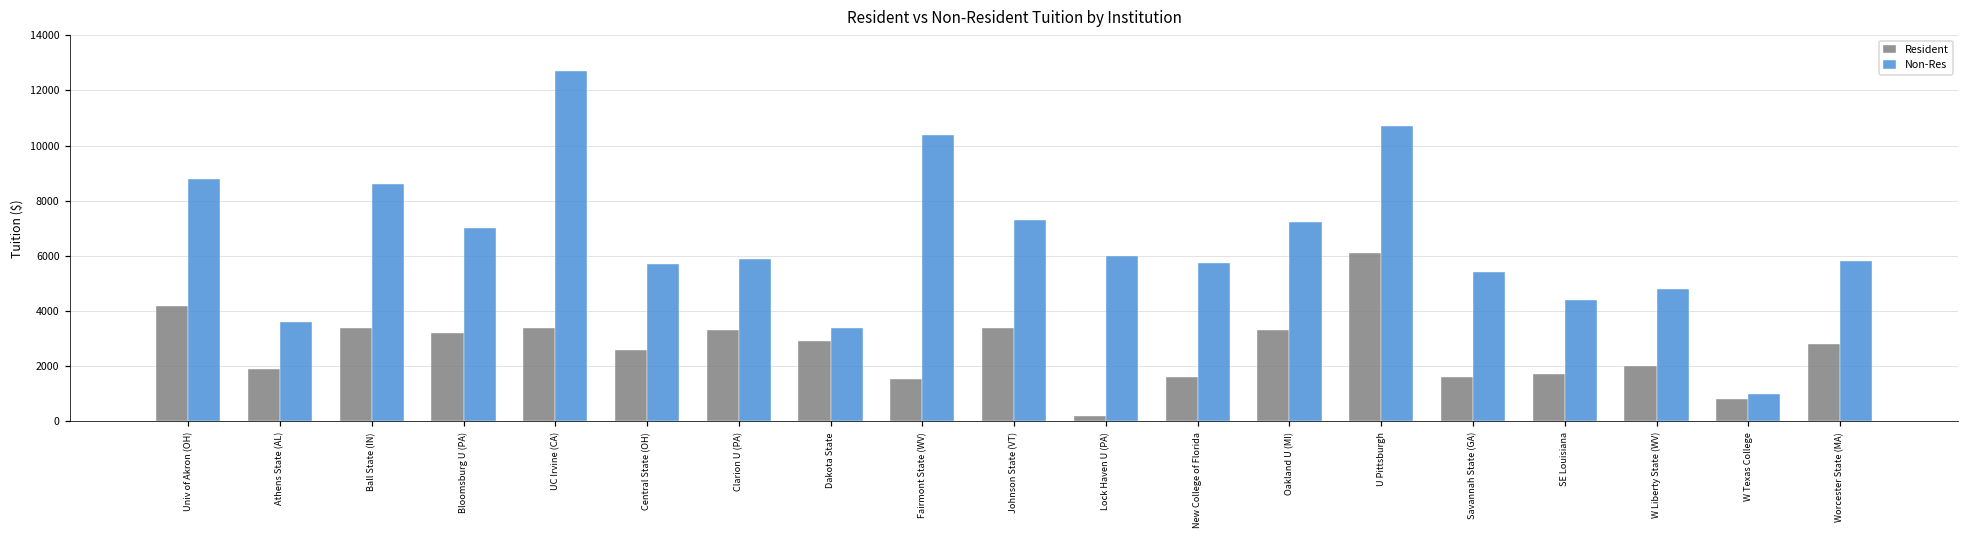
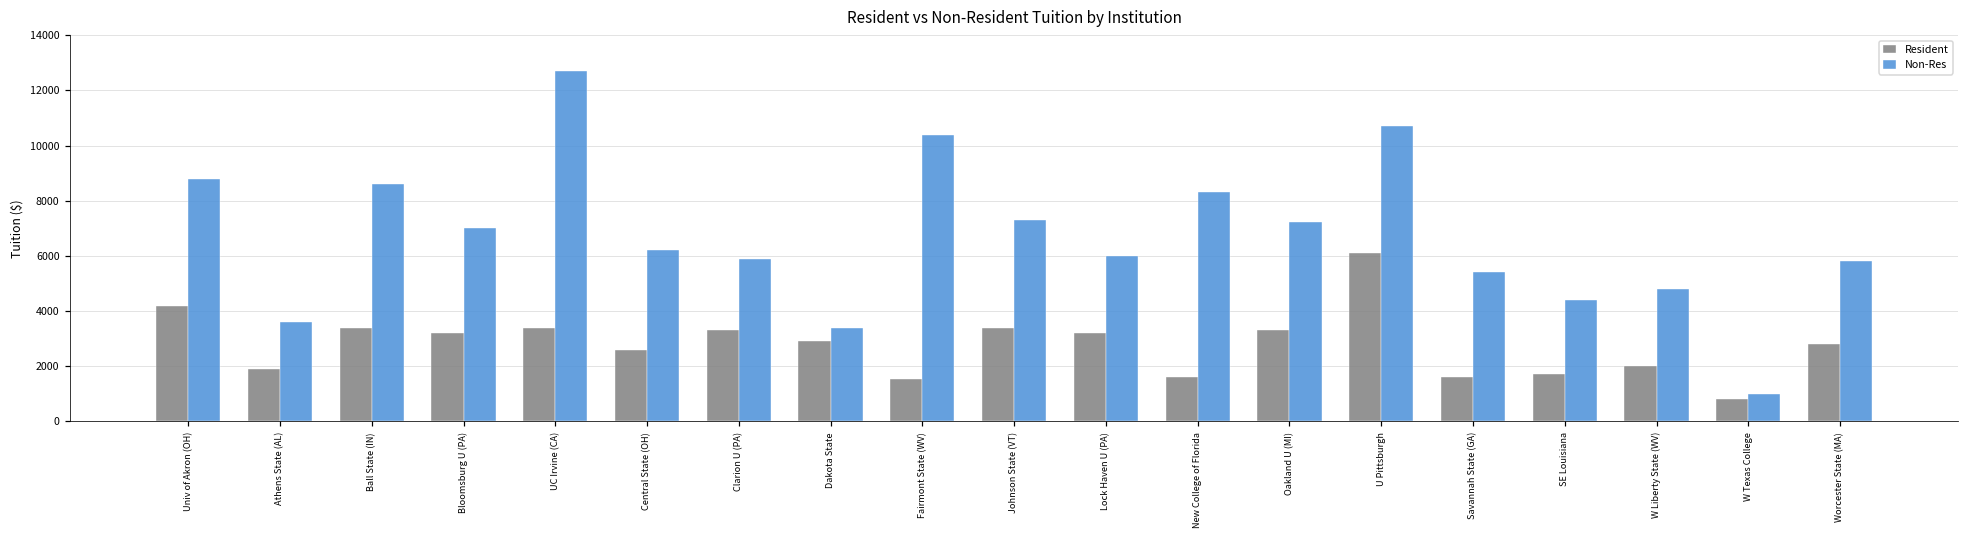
  {
    "Resident": {
      "Univ of Akron (OH)": 4200,
      "Athens State (AL)": 1900,
      "Ball State (IN)": 3400,
      "Bloomsburg U (PA)": 3200,
      "UC Irvine (CA)": 3400,
      "Central State (OH)": 2600,
      "Clarion U (PA)": 3300,
      "Dakota State": 2900,
      "Fairmont State (WV)": 1500,
      "Johnson State (VT)": 3400,
-     "Lock Haven U (PA)": 200,
+     "Lock Haven U (PA)": 3200,
      "New College of Florida": 1600,
      "Oakland U (MI)": 3300,
      "U Pittsburgh": 6100,
      "Savannah State (GA)": 1600,
      "SE Louisiana": 1700,
      "W Liberty State (WV)": 2000,
      "W Texas College": 800,
      "Worcester State (MA)": 2800
    },
    "Non-Res": {
      "Univ of Akron (OH)": 8800,
      "Athens State (AL)": 3600,
      "Ball State (IN)": 8600,
      "Bloomsburg U (PA)": 7000,
      "UC Irvine (CA)": 12700,
-     "Central State (OH)": 5700,
+     "Central State (OH)": 6200,
      "Clarion U (PA)": 5900,
      "Dakota State": 3400,
      "Fairmont State (WV)": 10400,
      "Johnson State (VT)": 7300,
      "Lock Haven U (PA)": 6000,
-     "New College of Florida": 5700,
+     "New College of Florida": 8300,
      "Oakland U (MI)": 7200,
      "U Pittsburgh": 10700,
      "Savannah State (GA)": 5400,
      "SE Louisiana": 4400,
      "W Liberty State (WV)": 4800,
      "W Texas College": 1000,
      "Worcester State (MA)": 5800
    }
  }
